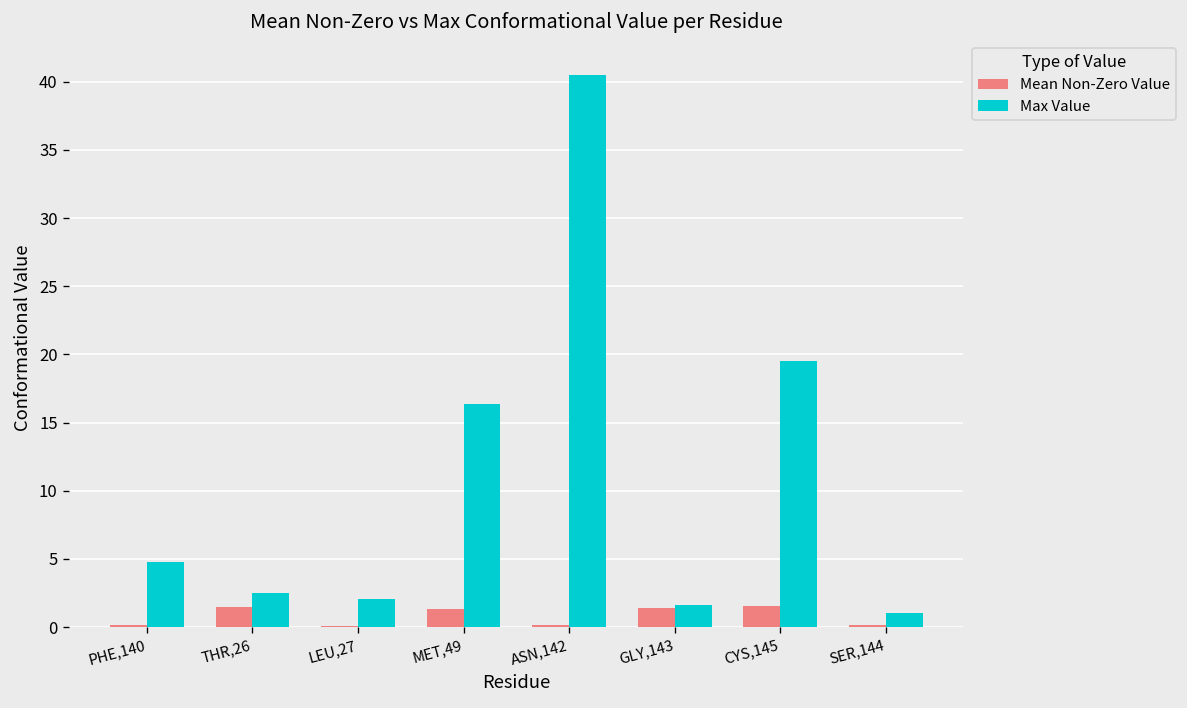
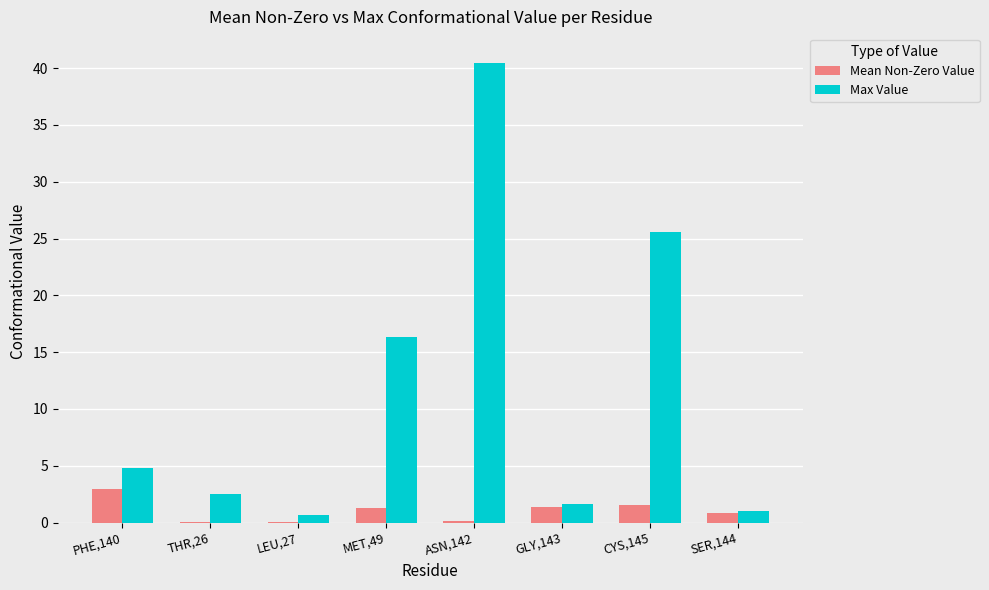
  {
    "Mean Non-Zero Value": {
-     "PHE,140": 0.1,
-     "THR,26": 1.5,
+     "PHE,140": 2.9,
+     "THR,26": 0.0,
      "MET,49": 1.3,
      "GLY,143": 1.4,
      "CYS,145": 1.5,
-     "SER,144": 0.2
+     "SER,144": 0.9
    },
    "Max Value": {
      "PHE,140": 4.8,
      "THR,26": 2.5,
-     "LEU,27": 2.0,
+     "LEU,27": 0.7,
      "MET,49": 16.4,
      "ASN,142": 40.5,
      "GLY,143": 1.6,
-     "CYS,145": 19.5,
+     "CYS,145": 25.6,
      "SER,144": 1.0
    }
  }
